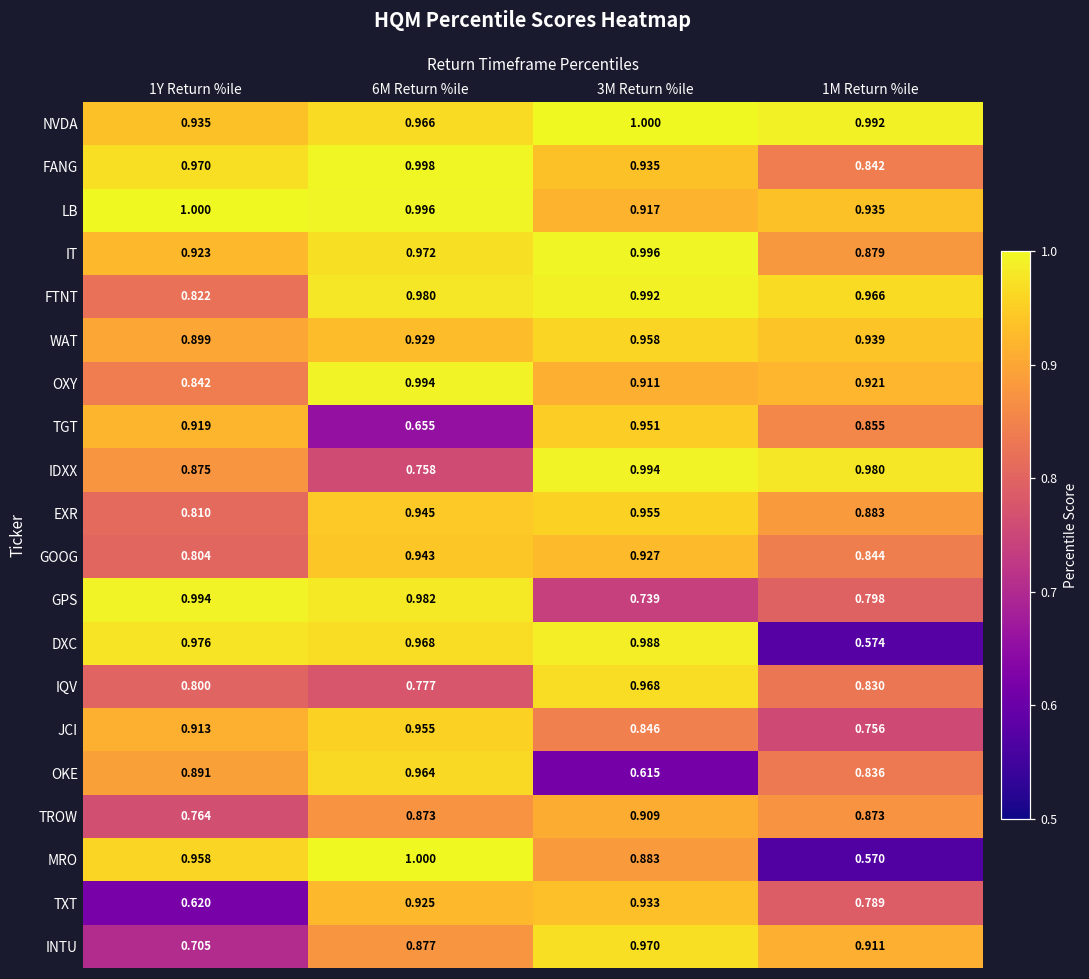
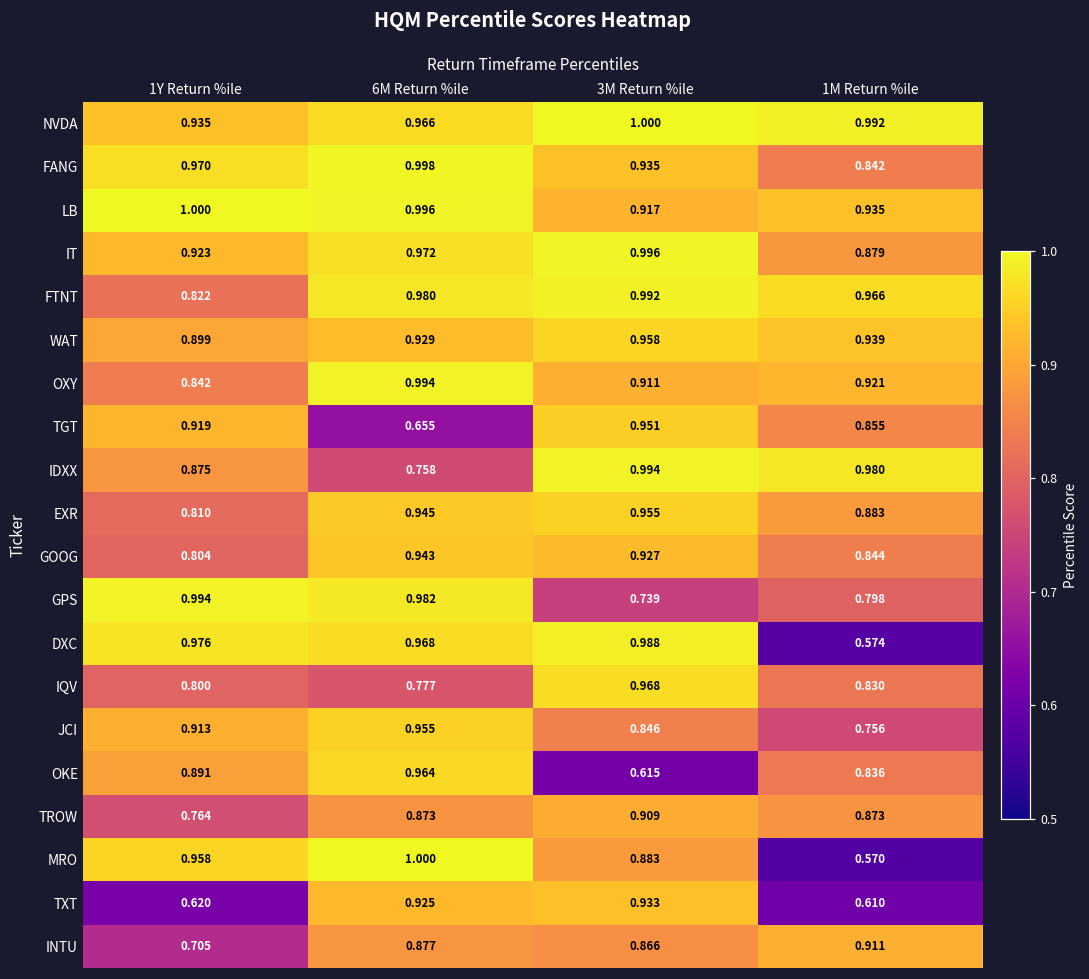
  {
    "NVDA": {
      "1Y Return %ile": 0.935,
      "6M Return %ile": 0.966,
      "3M Return %ile": 1.000,
      "1M Return %ile": 0.992
    },
    "FANG": {
      "1Y Return %ile": 0.970,
      "6M Return %ile": 0.998,
      "3M Return %ile": 0.935,
      "1M Return %ile": 0.842
    },
    "LB": {
      "1Y Return %ile": 1.000,
      "6M Return %ile": 0.996,
      "3M Return %ile": 0.917,
      "1M Return %ile": 0.935
    },
    "IT": {
      "1Y Return %ile": 0.923,
      "6M Return %ile": 0.972,
      "3M Return %ile": 0.996,
      "1M Return %ile": 0.879
    },
    "FTNT": {
      "1Y Return %ile": 0.822,
      "6M Return %ile": 0.980,
      "3M Return %ile": 0.992,
      "1M Return %ile": 0.966
    },
    "WAT": {
      "1Y Return %ile": 0.899,
      "6M Return %ile": 0.929,
      "3M Return %ile": 0.958,
      "1M Return %ile": 0.939
    },
    "OXY": {
      "1Y Return %ile": 0.842,
      "6M Return %ile": 0.994,
      "3M Return %ile": 0.911,
      "1M Return %ile": 0.921
    },
    "TGT": {
      "1Y Return %ile": 0.919,
      "6M Return %ile": 0.655,
      "3M Return %ile": 0.951,
      "1M Return %ile": 0.855
    },
    "IDXX": {
      "1Y Return %ile": 0.875,
      "6M Return %ile": 0.758,
      "3M Return %ile": 0.994,
      "1M Return %ile": 0.980
    },
    "EXR": {
      "1Y Return %ile": 0.810,
      "6M Return %ile": 0.945,
      "3M Return %ile": 0.955,
      "1M Return %ile": 0.883
    },
    "GOOG": {
      "1Y Return %ile": 0.804,
      "6M Return %ile": 0.943,
      "3M Return %ile": 0.927,
      "1M Return %ile": 0.844
    },
    "GPS": {
      "1Y Return %ile": 0.994,
      "6M Return %ile": 0.982,
      "3M Return %ile": 0.739,
      "1M Return %ile": 0.798
    },
    "DXC": {
      "1Y Return %ile": 0.976,
      "6M Return %ile": 0.968,
      "3M Return %ile": 0.988,
      "1M Return %ile": 0.574
    },
    "IQV": {
      "1Y Return %ile": 0.800,
      "6M Return %ile": 0.777,
      "3M Return %ile": 0.968,
      "1M Return %ile": 0.830
    },
    "JCI": {
      "1Y Return %ile": 0.913,
      "6M Return %ile": 0.955,
      "3M Return %ile": 0.846,
      "1M Return %ile": 0.756
    },
    "OKE": {
      "1Y Return %ile": 0.891,
      "6M Return %ile": 0.964,
      "3M Return %ile": 0.615,
      "1M Return %ile": 0.836
    },
    "TROW": {
      "1Y Return %ile": 0.764,
      "6M Return %ile": 0.873,
      "3M Return %ile": 0.909,
      "1M Return %ile": 0.873
    },
    "MRO": {
      "1Y Return %ile": 0.958,
      "6M Return %ile": 1.000,
      "3M Return %ile": 0.883,
      "1M Return %ile": 0.570
    },
    "TXT": {
      "1Y Return %ile": 0.620,
      "6M Return %ile": 0.925,
      "3M Return %ile": 0.933,
-     "1M Return %ile": 0.789
+     "1M Return %ile": 0.610
    },
    "INTU": {
      "1Y Return %ile": 0.705,
      "6M Return %ile": 0.877,
-     "3M Return %ile": 0.970,
+     "3M Return %ile": 0.866,
      "1M Return %ile": 0.911
    }
  }
